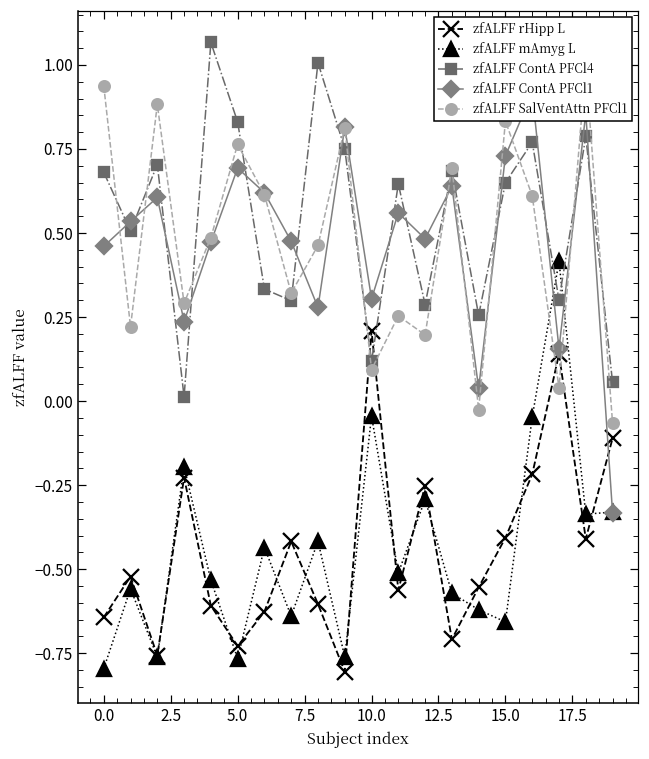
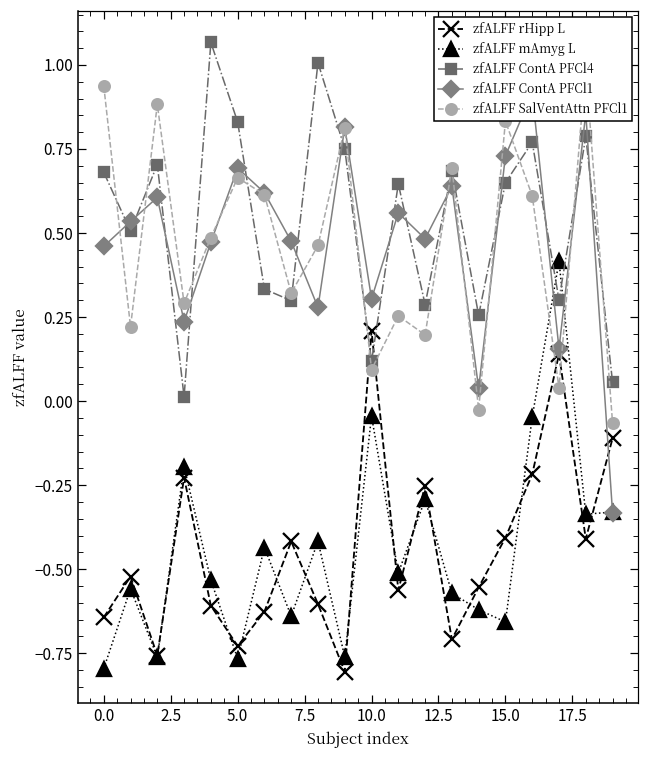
  {
    "zfALFF SalVentAttn PFCl1": {
      "0.0": 0.94,
-     "5.0": 0.76,
+     "5.0": 0.66,
      "10.0": 0.09,
      "15.0": 0.83
    }
  }
